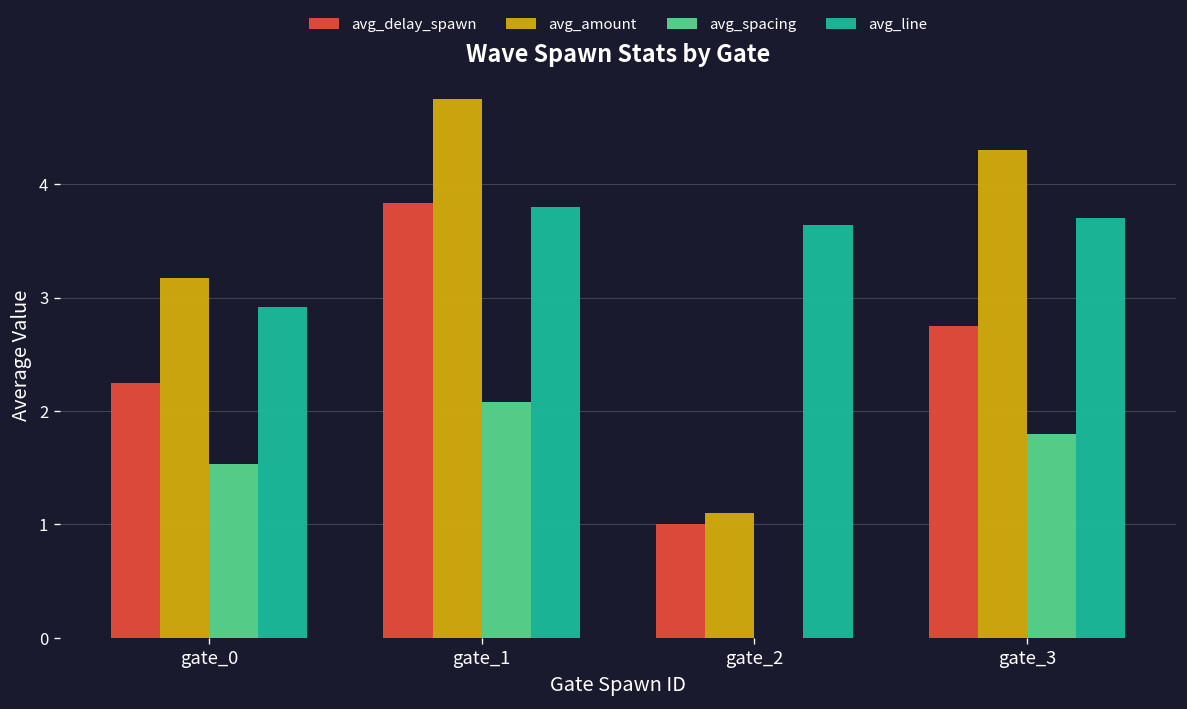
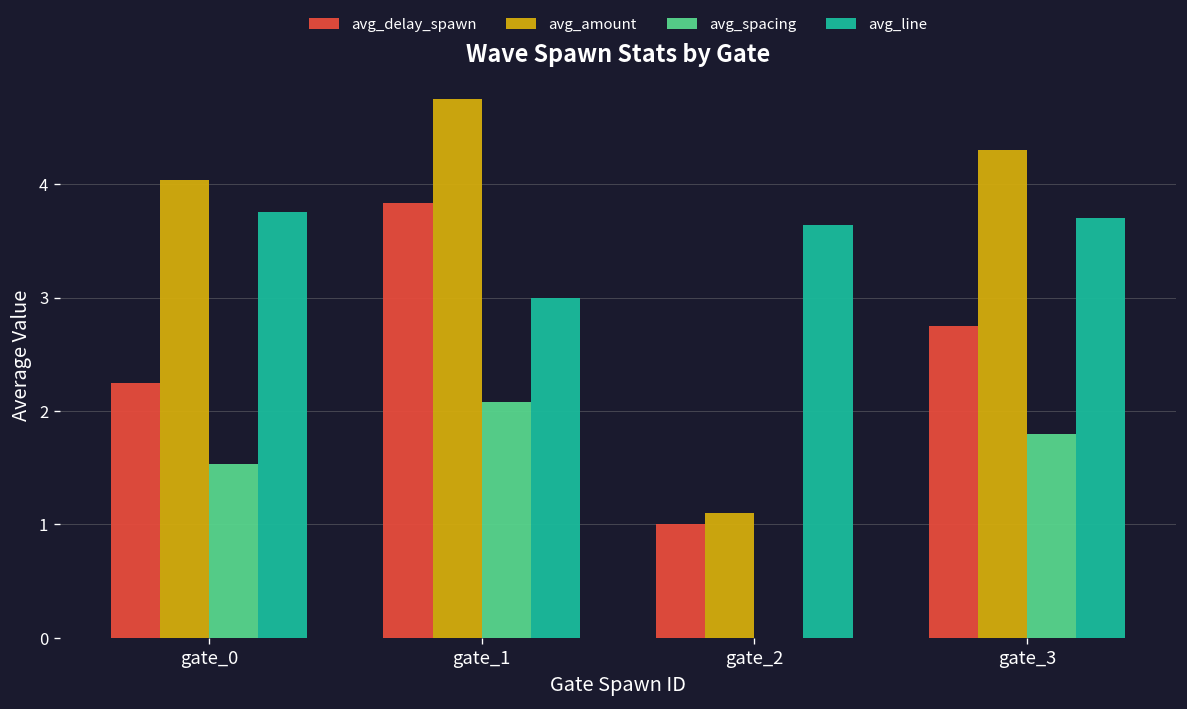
  {
    "avg_delay_spawn": {
      "gate_0": 2.3,
      "gate_1": 3.8,
      "gate_2": 1.0,
      "gate_3": 2.8
    },
    "avg_amount": {
-     "gate_0": 3.2,
+     "gate_0": 4.0,
      "gate_1": 4.8,
      "gate_2": 1.1,
      "gate_3": 4.3
    },
    "avg_spacing": {
      "gate_0": 1.5,
      "gate_1": 2.1,
      "gate_2": 0.0,
      "gate_3": 1.8
    },
    "avg_line": {
-     "gate_0": 2.9,
-     "gate_1": 3.8,
+     "gate_0": 3.8,
+     "gate_1": 3.0,
      "gate_2": 3.6,
      "gate_3": 3.7
    }
  }
